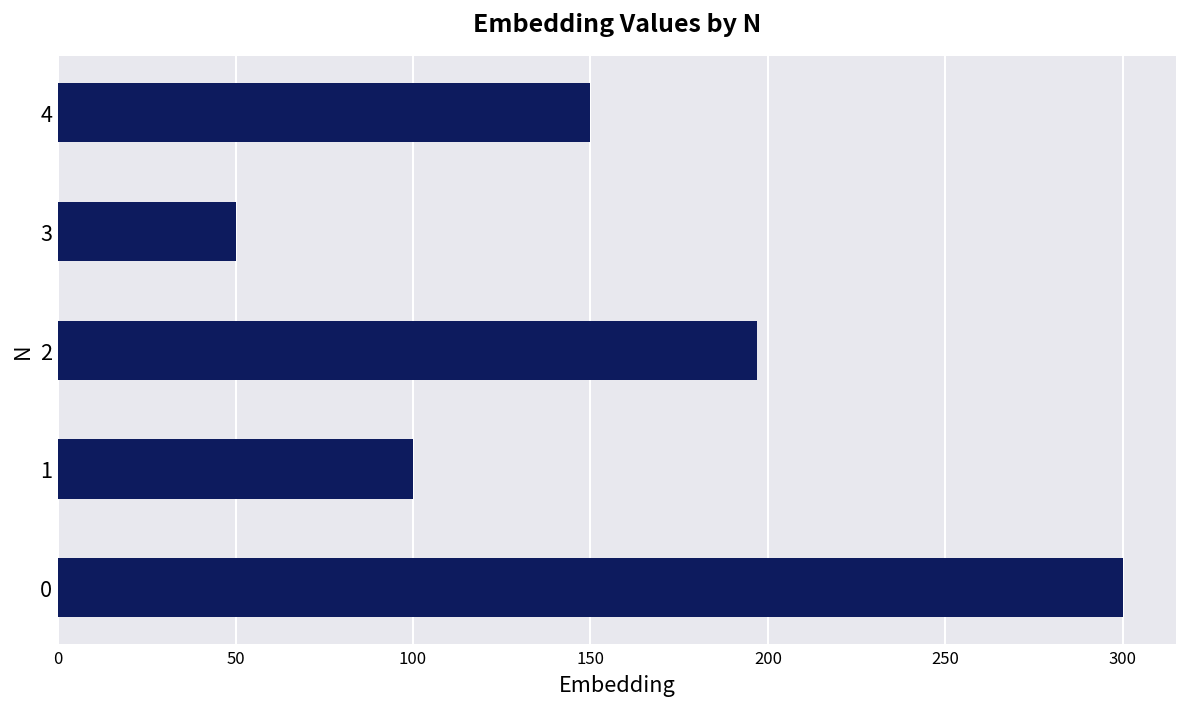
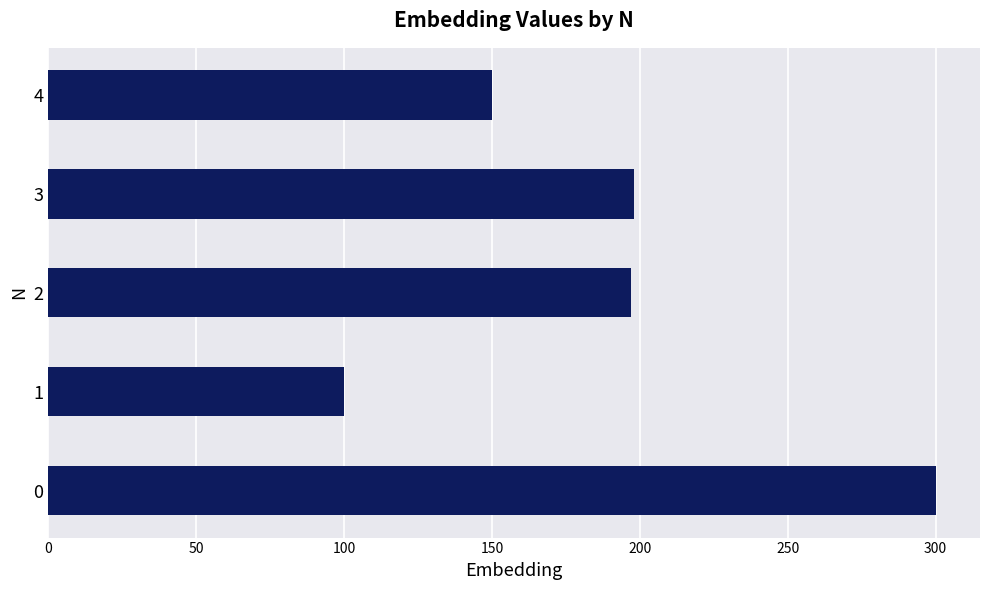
  {
    "4": 150,
-   "3": 50,
+   "3": 198,
    "2": 197,
    "1": 100,
    "0": 300
  }
